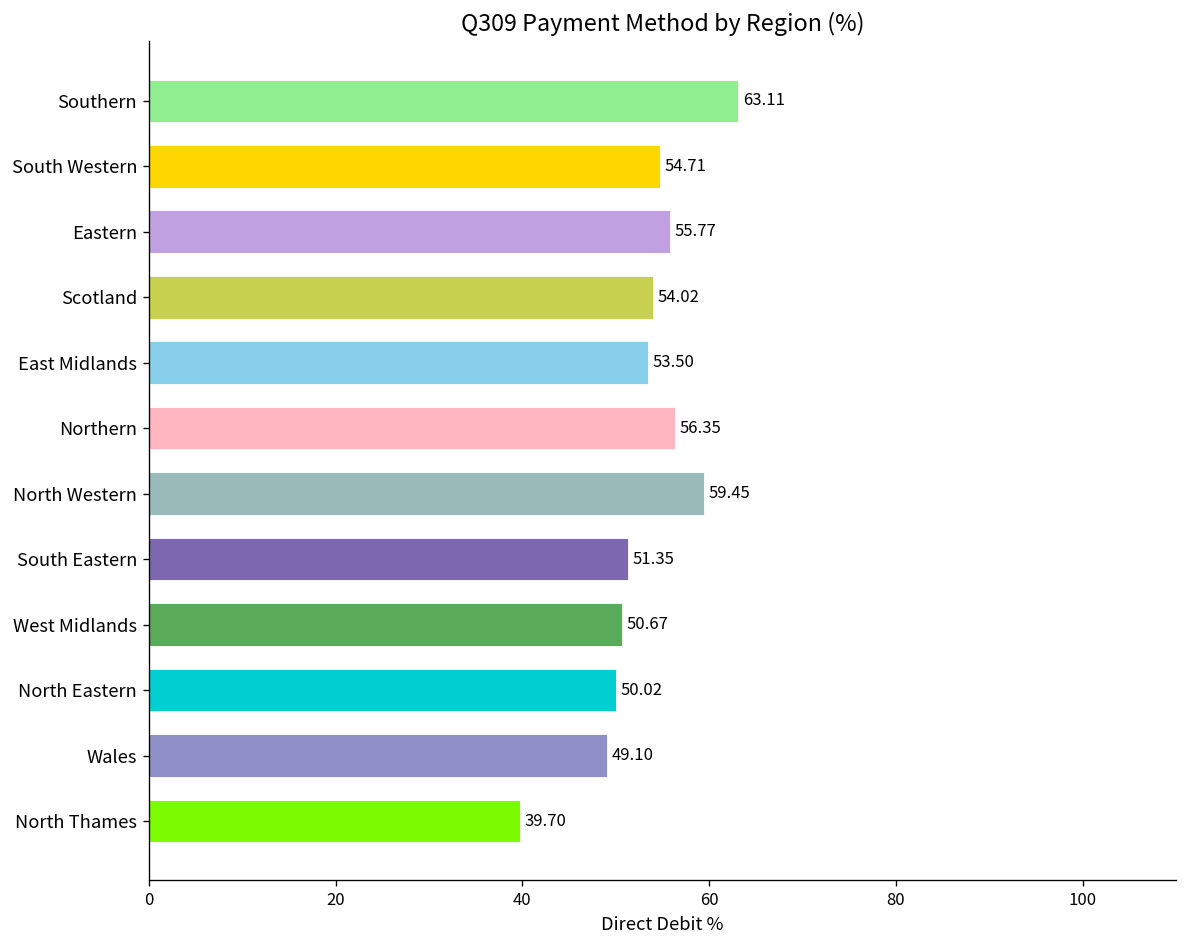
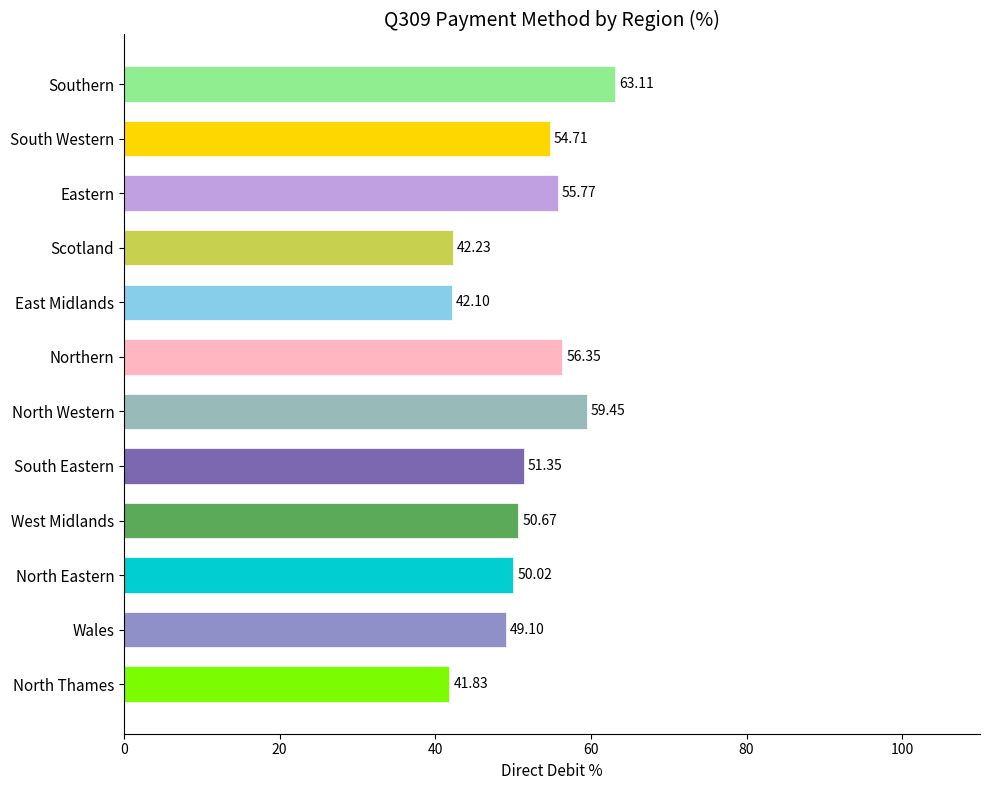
  {
    "Southern": 63.11,
    "South Western": 54.71,
    "Eastern": 55.77,
-   "Scotland": 54.02,
-   "East Midlands": 53.50,
+   "Scotland": 42.23,
+   "East Midlands": 42.10,
    "Northern": 56.35,
    "North Western": 59.45,
    "South Eastern": 51.35,
    "West Midlands": 50.67,
    "North Eastern": 50.02,
    "Wales": 49.10,
-   "North Thames": 39.70
+   "North Thames": 41.83
  }
